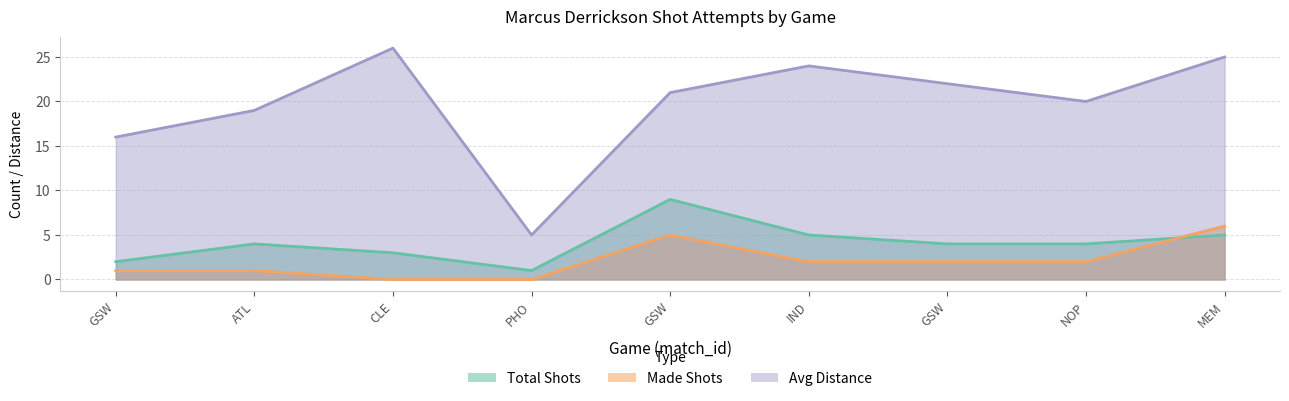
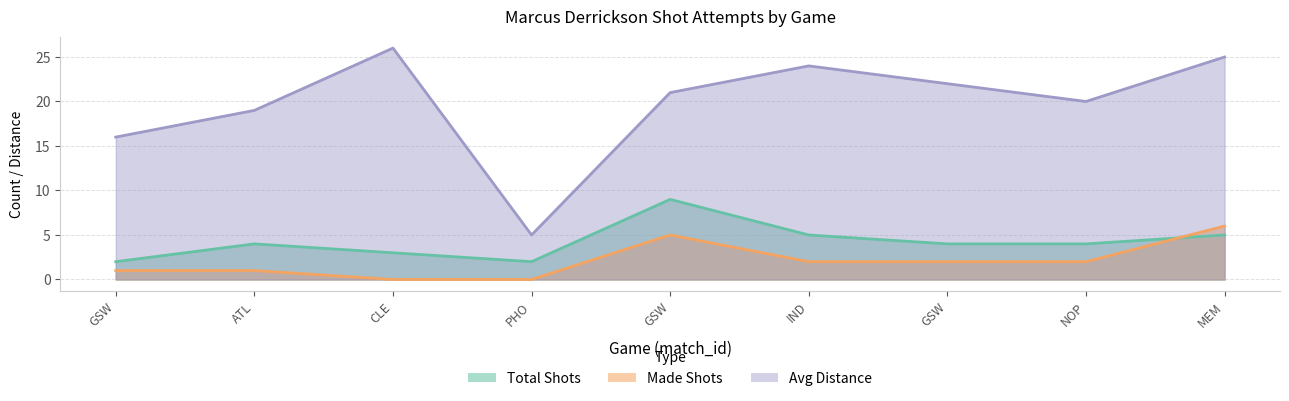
  {
    "Total Shots": {
      "ATL": 4,
      "CLE": 3,
-     "PHO": 1,
+     "PHO": 2,
      "IND": 5,
      "NOP": 4,
      "MEM": 5
    },
    "Made Shots": {
      "ATL": 1,
      "CLE": 0,
      "PHO": 0,
      "IND": 2,
      "NOP": 2,
      "MEM": 6
    },
    "Avg Distance": {
      "ATL": 19,
      "CLE": 26,
      "PHO": 5,
      "IND": 24,
      "NOP": 20,
      "MEM": 25
    }
  }
